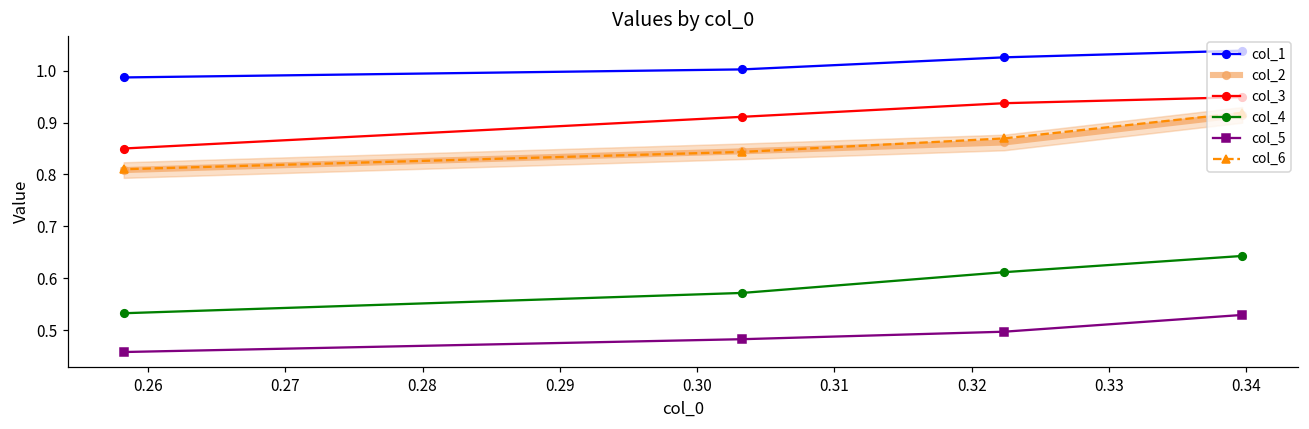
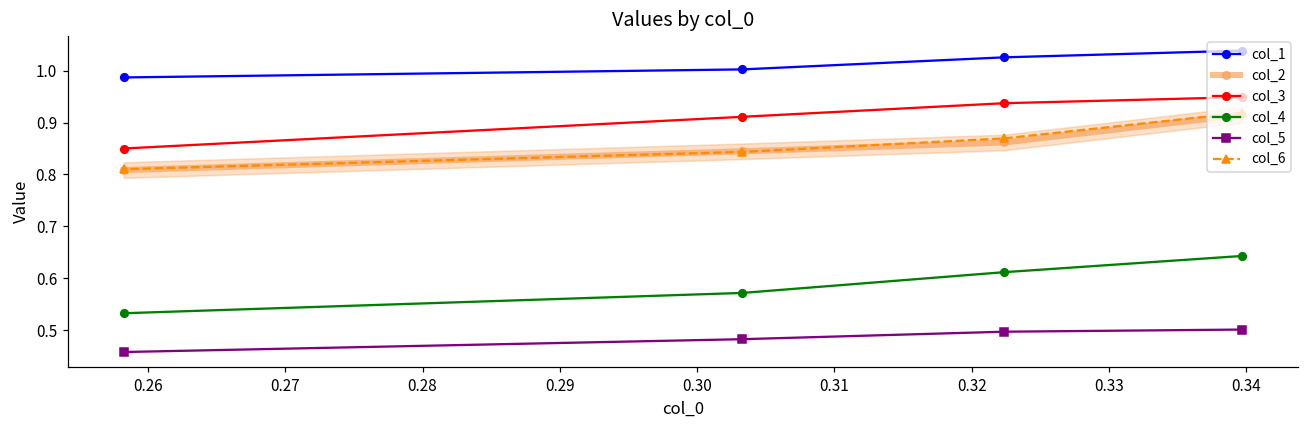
  {
    "col_4": {
      "0.34": 0.64
    },
    "col_5": {
-     "0.34": 0.53
+     "0.34": 0.50
    }
  }
